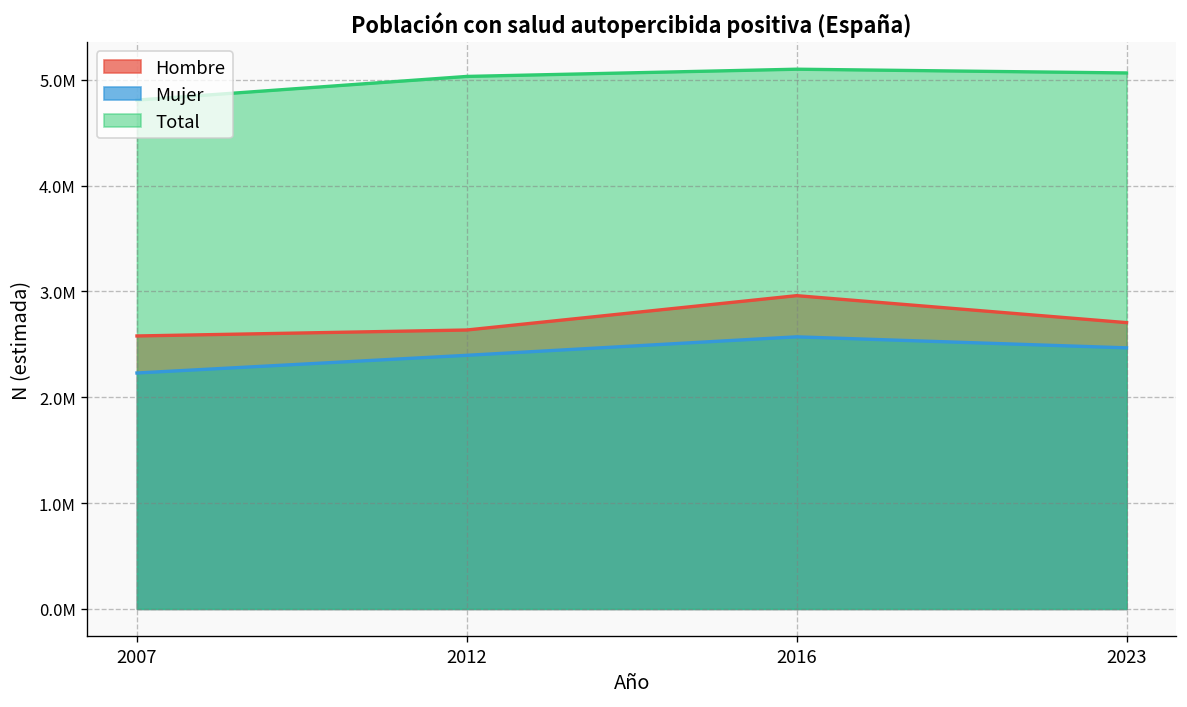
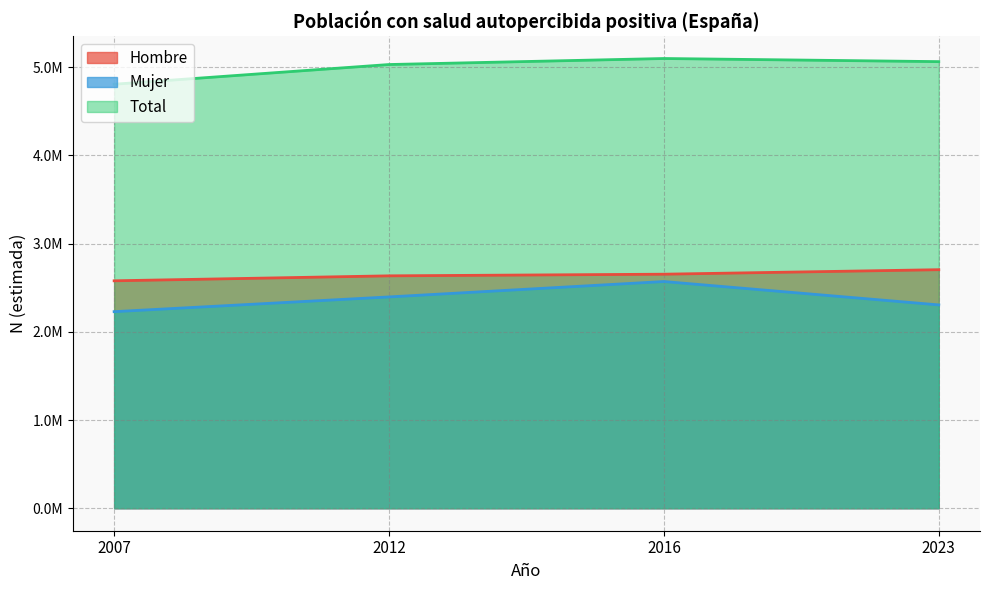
  {
    "Hombre": {
      "2007": 2600000,
      "2012": 2600000,
-     "2016": 3000000,
+     "2016": 2700000,
      "2023": 2700000
    },
    "Mujer": {
      "2007": 2200000,
      "2012": 2400000,
      "2016": 2600000,
-     "2023": 2500000
+     "2023": 2300000
    },
    "Total": {
      "2012": 5000000,
      "2016": 5100000,
      "2023": 5100000
    }
  }
